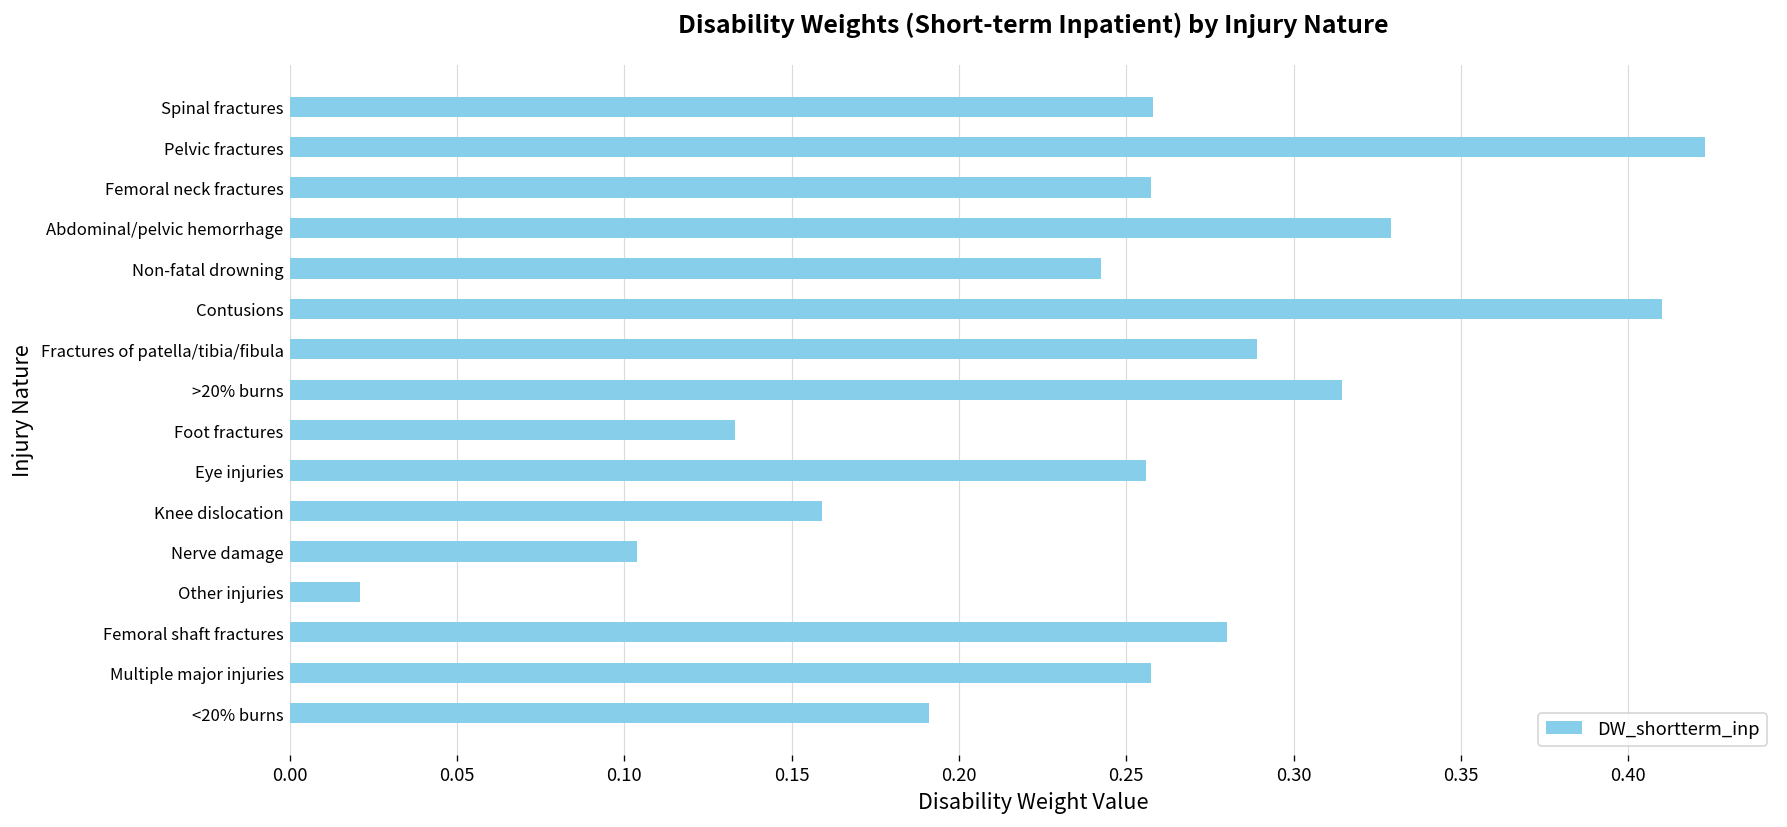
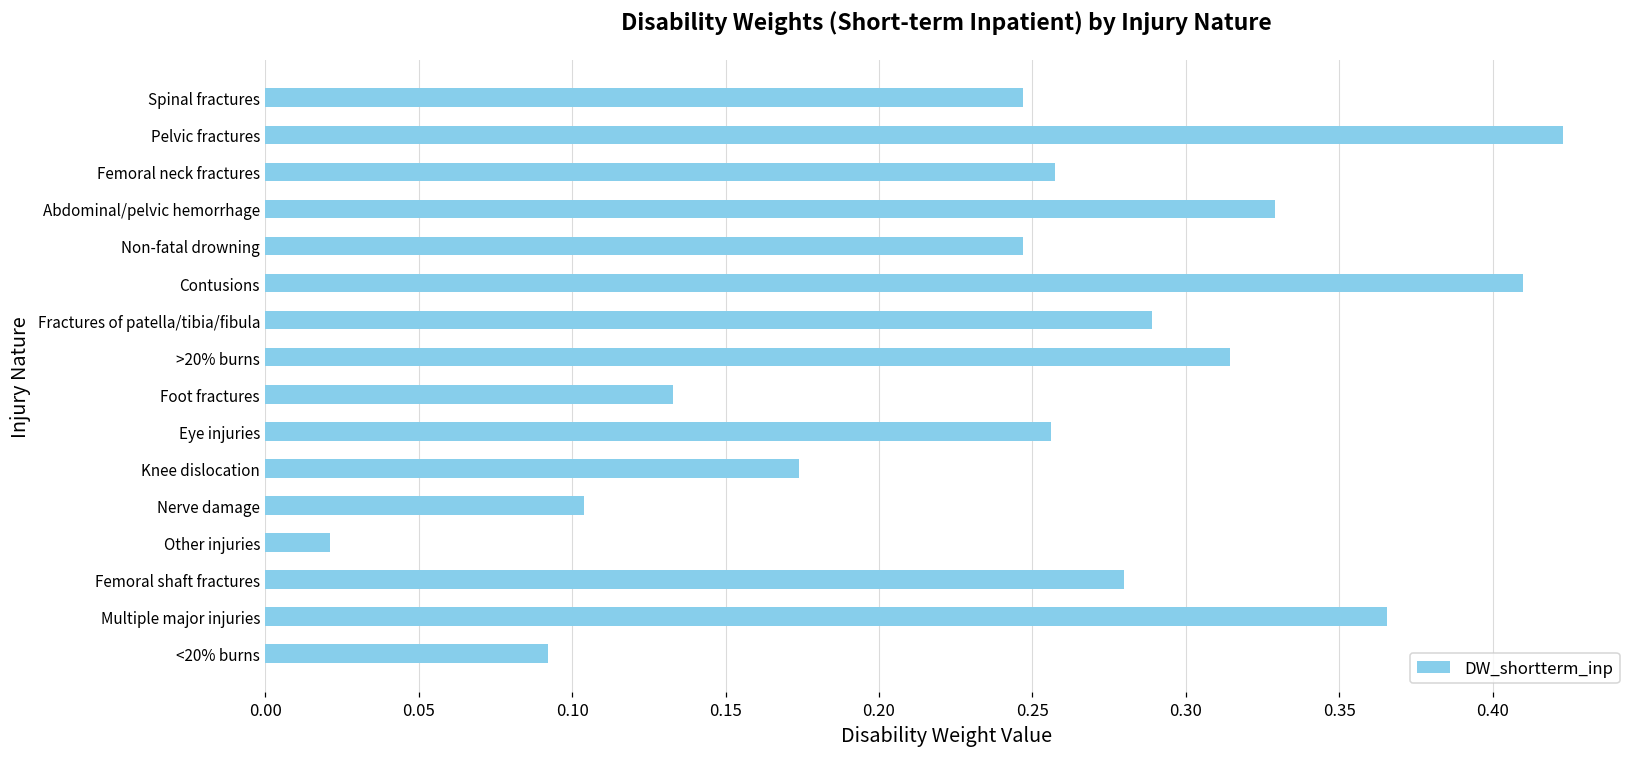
  {
-   "Spinal fractures": 0.258,
+   "Spinal fractures": 0.247,
    "Pelvic fractures": 0.423,
    "Femoral neck fractures": 0.258,
    "Abdominal/pelvic hemorrhage": 0.329,
-   "Non-fatal drowning": 0.242,
+   "Non-fatal drowning": 0.247,
    "Contusions": 0.410,
    "Fractures of patella/tibia/fibula": 0.289,
    ">20% burns": 0.315,
    "Foot fractures": 0.133,
    "Eye injuries": 0.256,
-   "Knee dislocation": 0.159,
+   "Knee dislocation": 0.174,
    "Nerve damage": 0.104,
    "Other injuries": 0.021,
    "Femoral shaft fractures": 0.280,
-   "Multiple major injuries": 0.258,
-   "<20% burns": 0.191
+   "Multiple major injuries": 0.366,
+   "<20% burns": 0.092
  }
